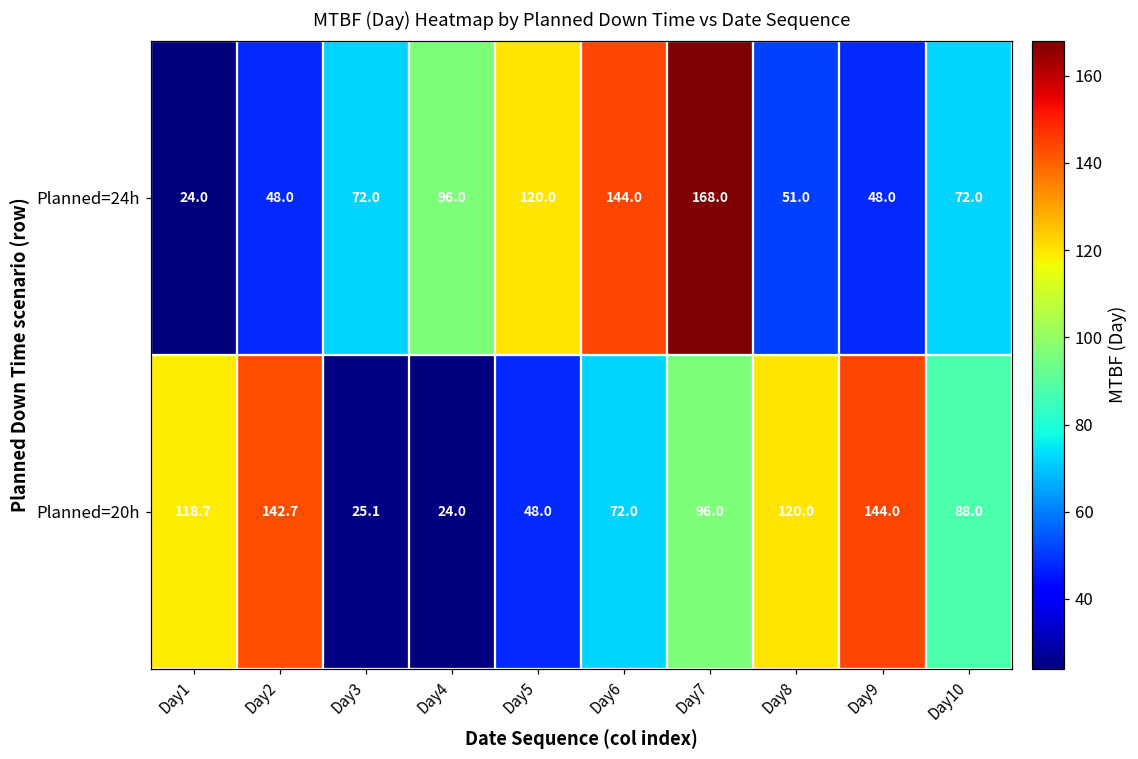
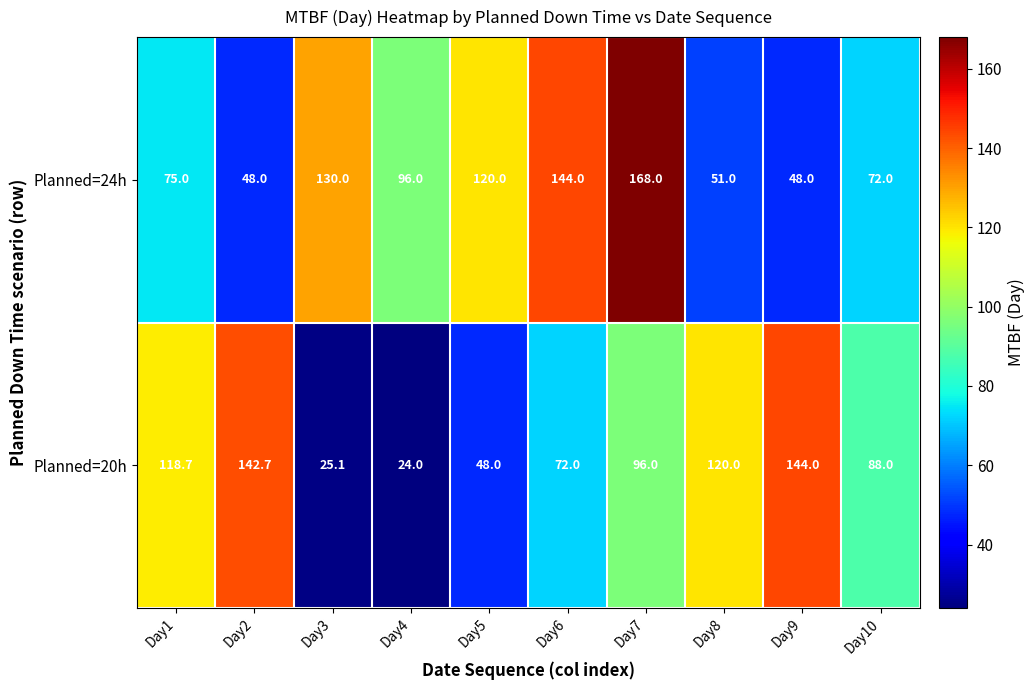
  {
    "Planned=24h": {
-     "Day1": 24.0,
+     "Day1": 75.0,
      "Day2": 48.0,
-     "Day3": 72.0,
+     "Day3": 130.0,
      "Day4": 96.0,
      "Day5": 120.0,
      "Day6": 144.0,
      "Day7": 168.0,
      "Day8": 51.0,
      "Day9": 48.0,
      "Day10": 72.0
    },
    "Planned=20h": {
      "Day1": 118.7,
      "Day2": 142.7,
      "Day3": 25.1,
      "Day4": 24.0,
      "Day5": 48.0,
      "Day6": 72.0,
      "Day7": 96.0,
      "Day8": 120.0,
      "Day9": 144.0,
      "Day10": 88.0
    }
  }
